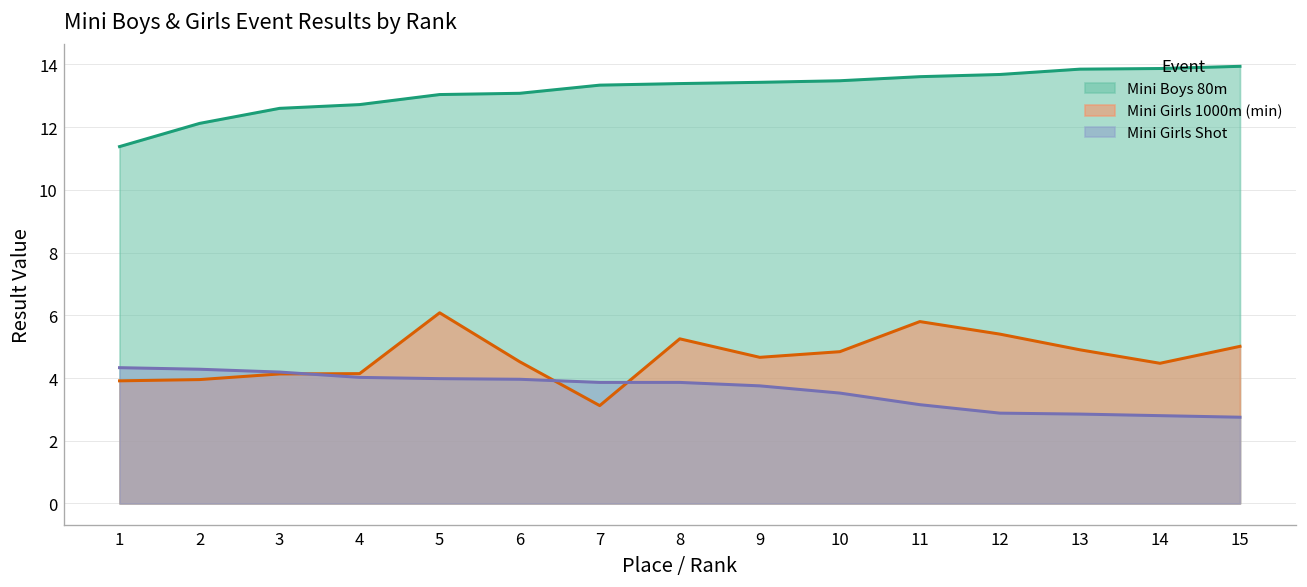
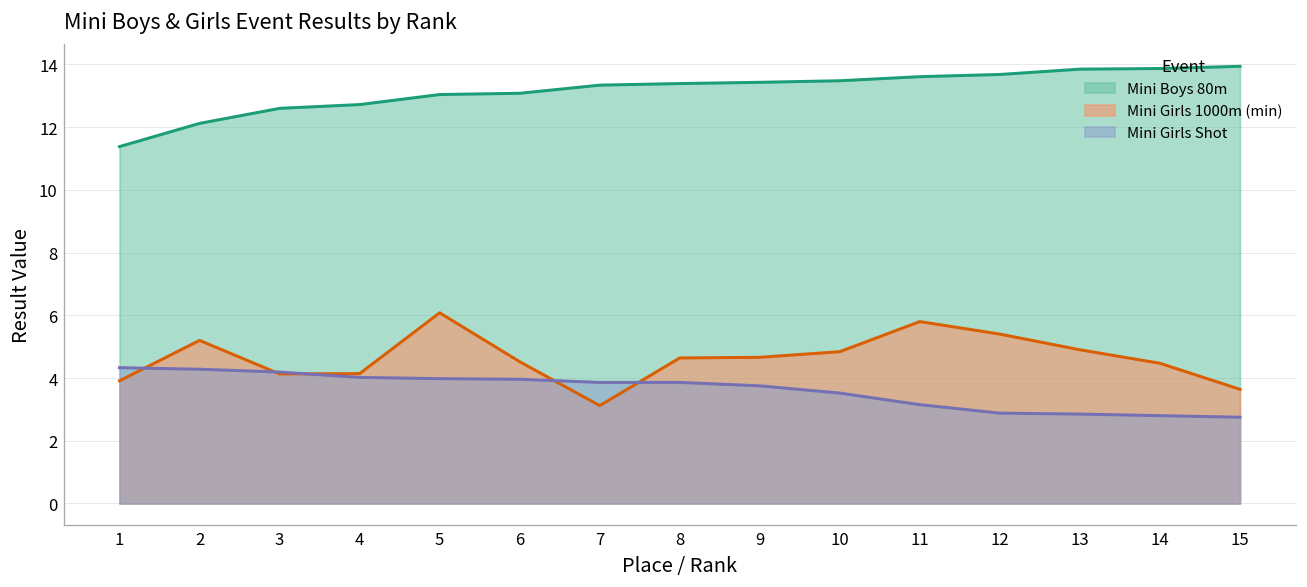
  {
    "Mini Girls 1000m (min)": {
      "1": 3.9,
-     "2": 4.0,
+     "2": 5.2,
      "4": 4.1,
      "5": 6.1,
      "6": 4.5,
      "7": 3.1,
-     "8": 5.3,
+     "8": 4.6,
      "9": 4.7,
      "10": 4.8,
      "11": 5.8,
      "12": 5.4,
      "13": 4.9,
      "14": 4.5,
-     "15": 5.0
+     "15": 3.6
    }
  }
